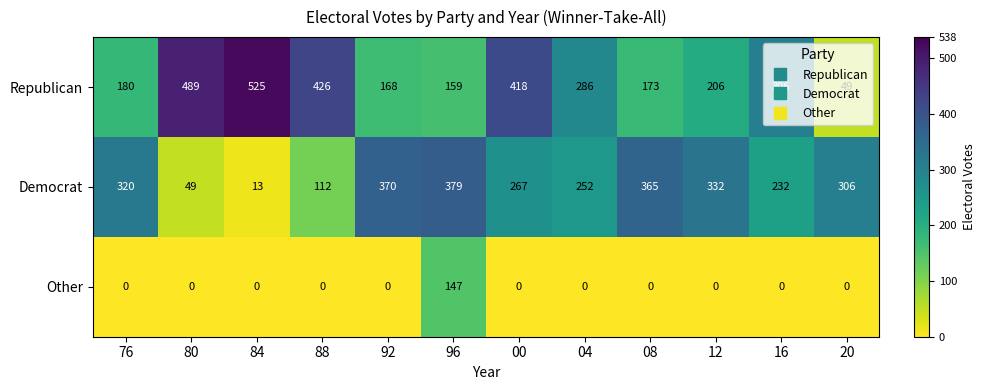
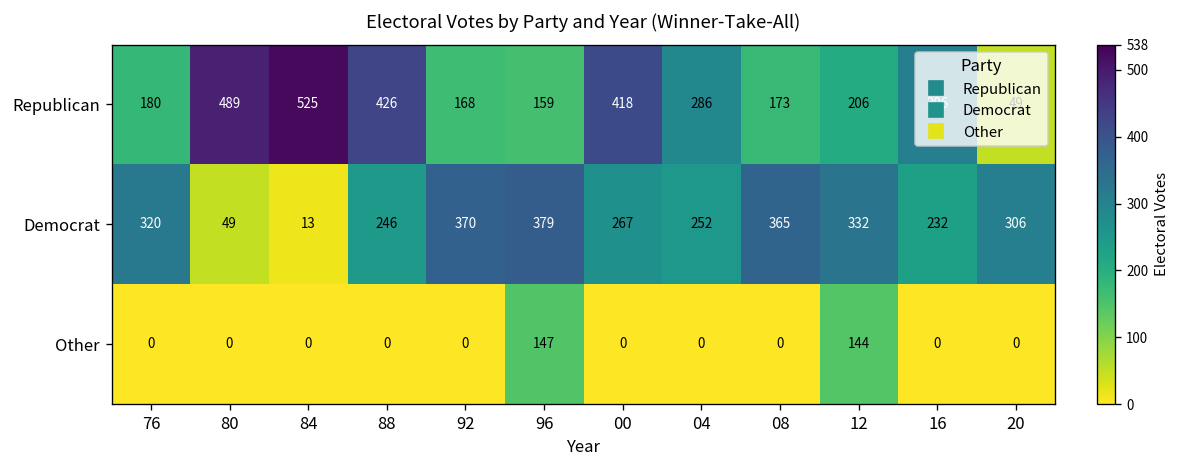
  {
    "Republican": {
      "76": 180,
      "80": 489,
      "84": 525,
      "88": 426,
      "92": 168,
      "96": 159,
      "00": 418,
      "04": 286,
      "08": 173,
      "12": 206
    },
    "Democrat": {
      "76": 320,
      "80": 49,
      "84": 13,
-     "88": 112,
+     "88": 246,
      "92": 370,
      "96": 379,
      "00": 267,
      "04": 252,
      "08": 365,
      "12": 332,
      "16": 232,
      "20": 306
    },
    "Other": {
      "76": 0,
      "80": 0,
      "84": 0,
      "88": 0,
      "92": 0,
      "96": 147,
      "00": 0,
      "04": 0,
      "08": 0,
-     "12": 0,
+     "12": 144,
      "16": 0,
      "20": 0
    }
  }
